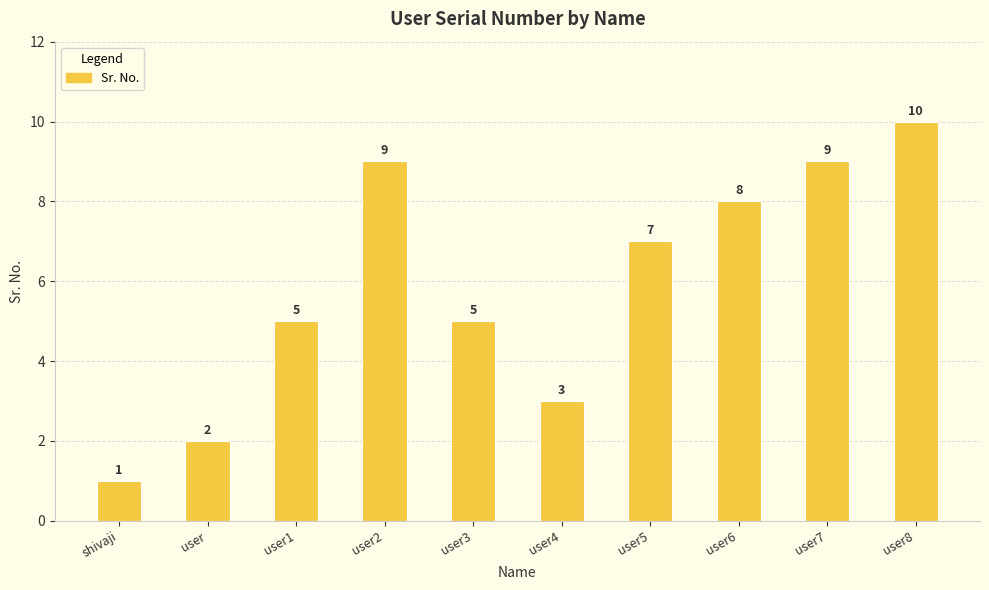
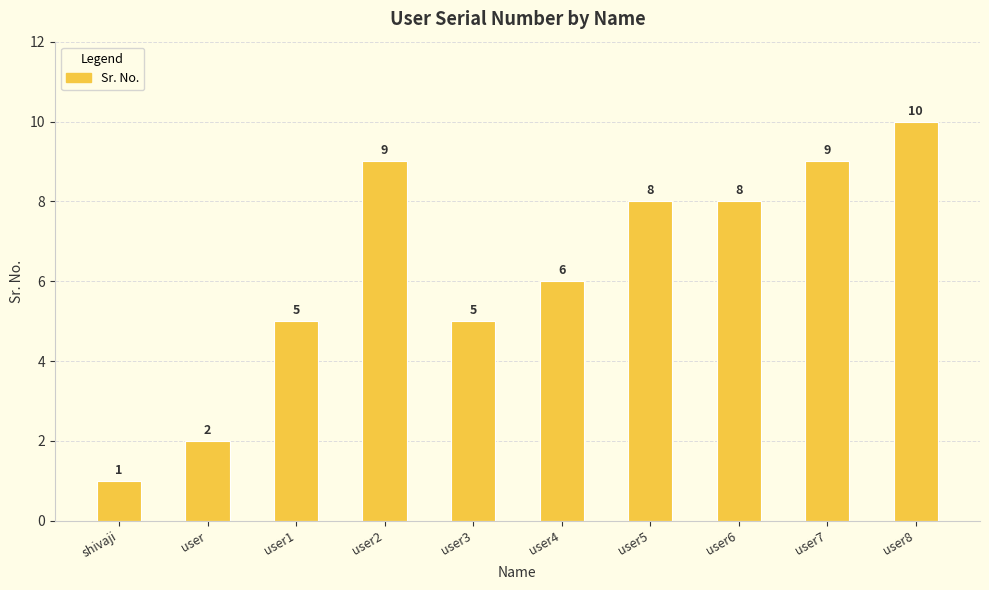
  {
    "shivaji": 1,
    "user": 2,
    "user1": 5,
    "user2": 9,
    "user3": 5,
-   "user4": 3,
-   "user5": 7,
+   "user4": 6,
+   "user5": 8,
    "user6": 8,
    "user7": 9,
    "user8": 10
  }
